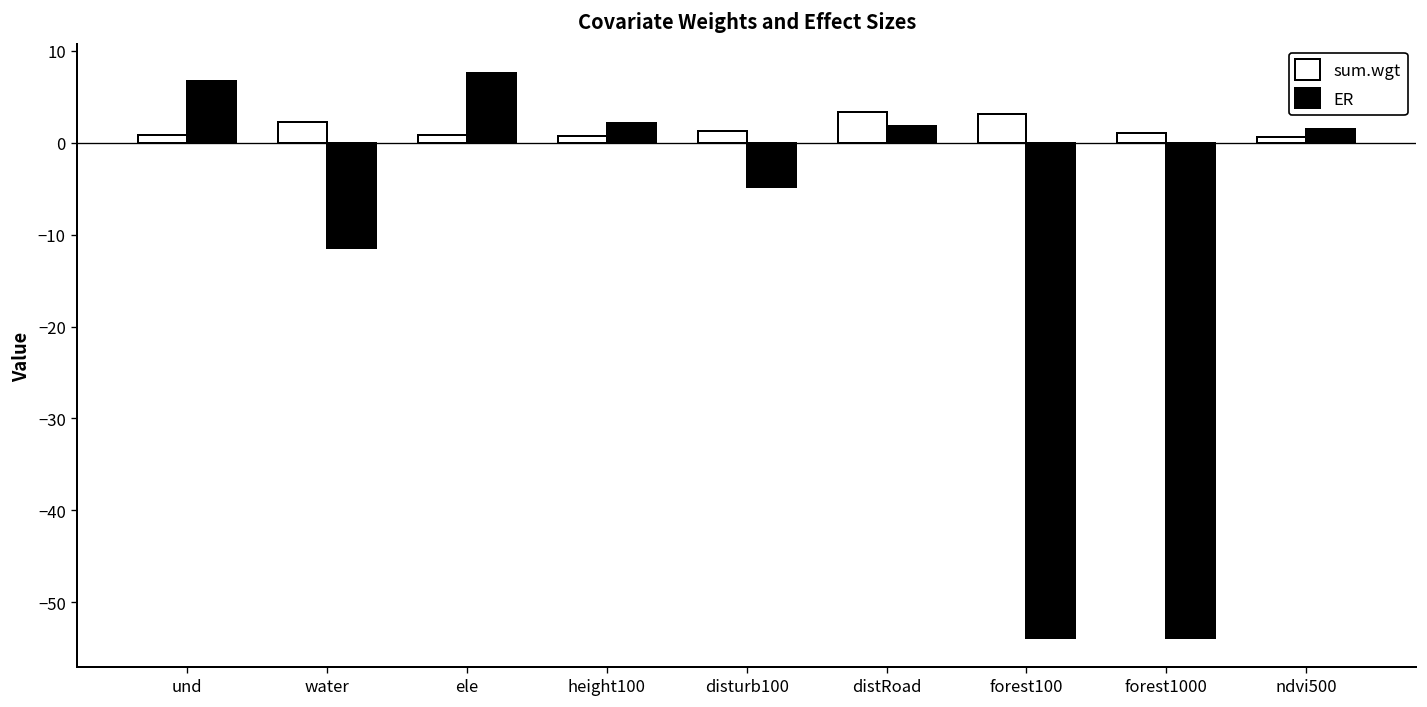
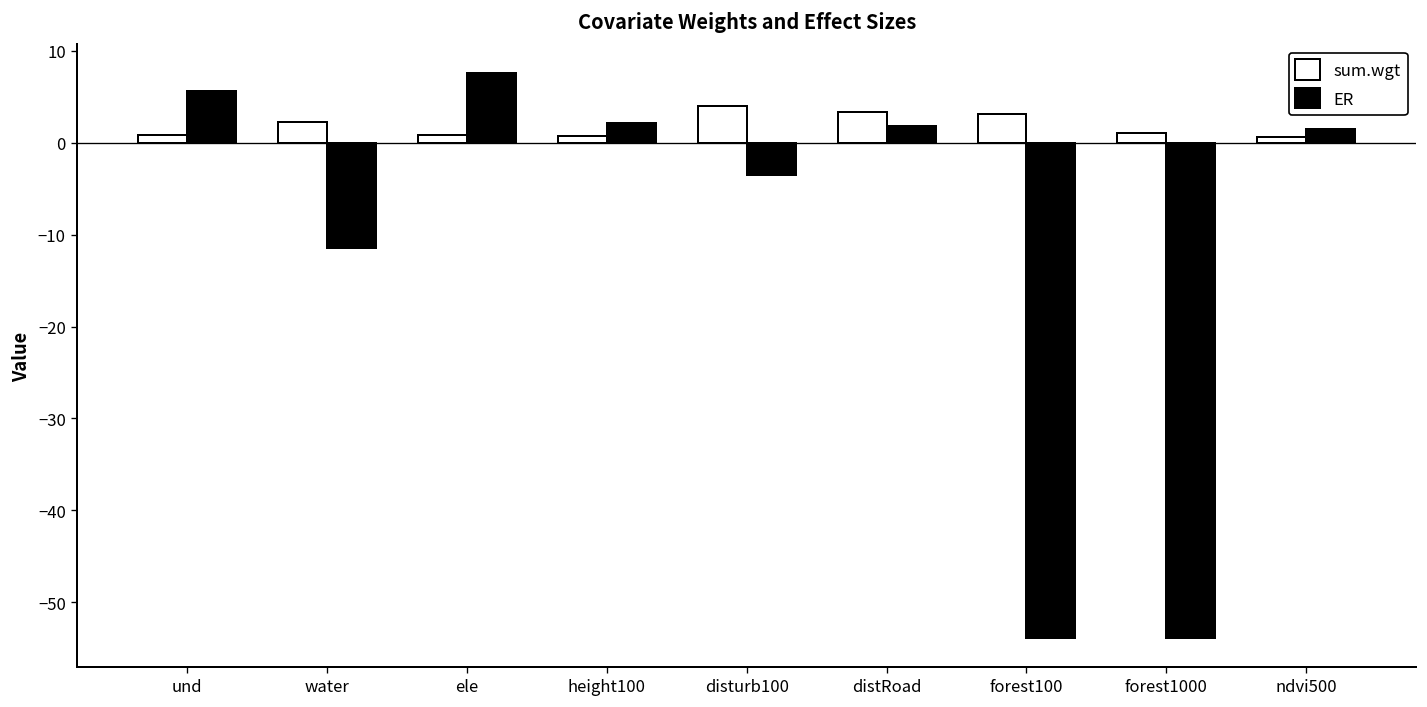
  {
    "sum.wgt": {
      "und": 1,
      "water": 2,
      "ele": 1,
      "height100": 1,
-     "disturb100": 1,
+     "disturb100": 4,
      "distRoad": 3,
      "forest100": 3,
      "forest1000": 1,
      "ndvi500": 1
    },
    "ER": {
-     "und": 7,
+     "und": 6,
      "water": -11,
      "ele": 8,
      "height100": 2,
-     "disturb100": -5,
+     "disturb100": -3,
      "distRoad": 2,
      "forest100": -54,
      "forest1000": -54,
      "ndvi500": 2
    }
  }
